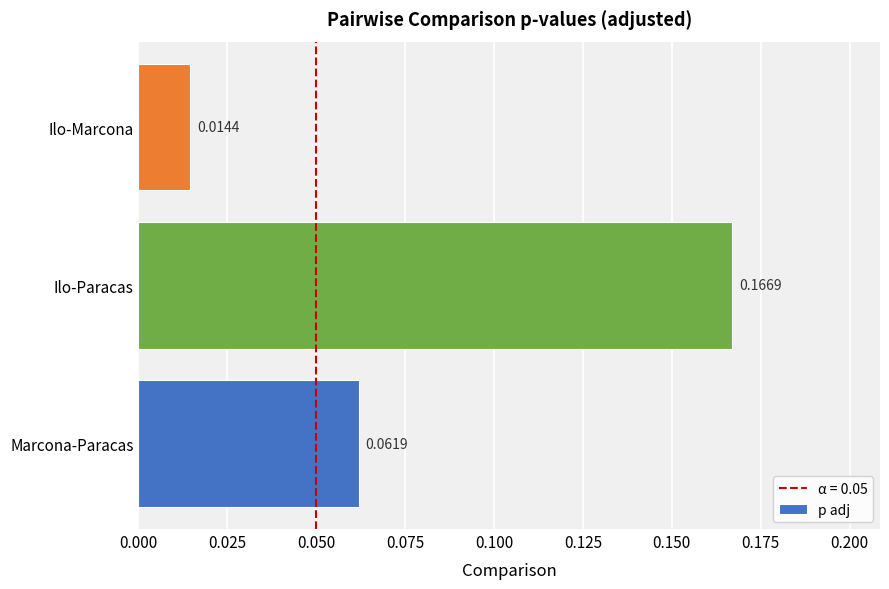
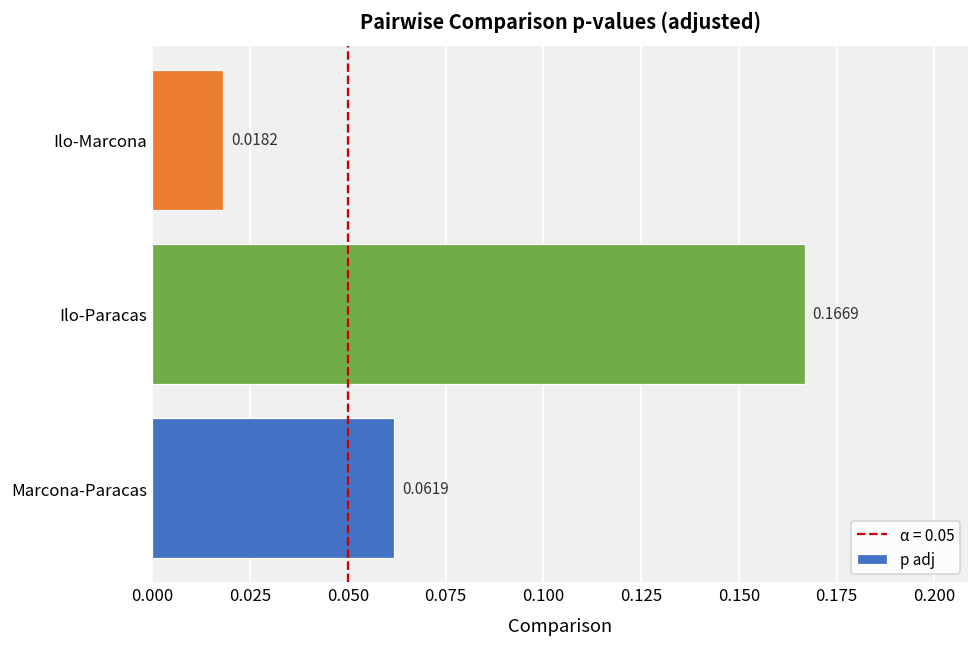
  {
-   "Ilo-Marcona": 0.0144,
+   "Ilo-Marcona": 0.0182,
    "Ilo-Paracas": 0.1669,
    "Marcona-Paracas": 0.0619
  }
